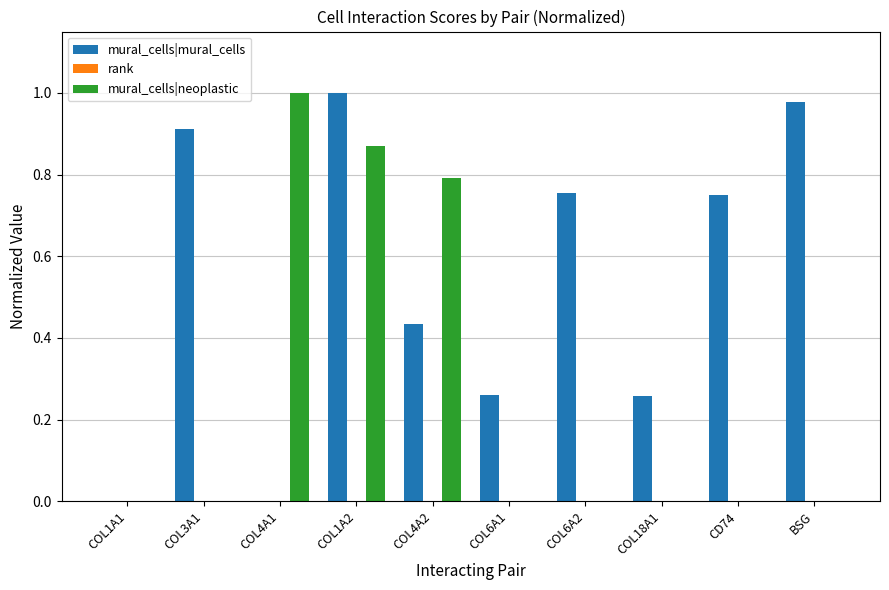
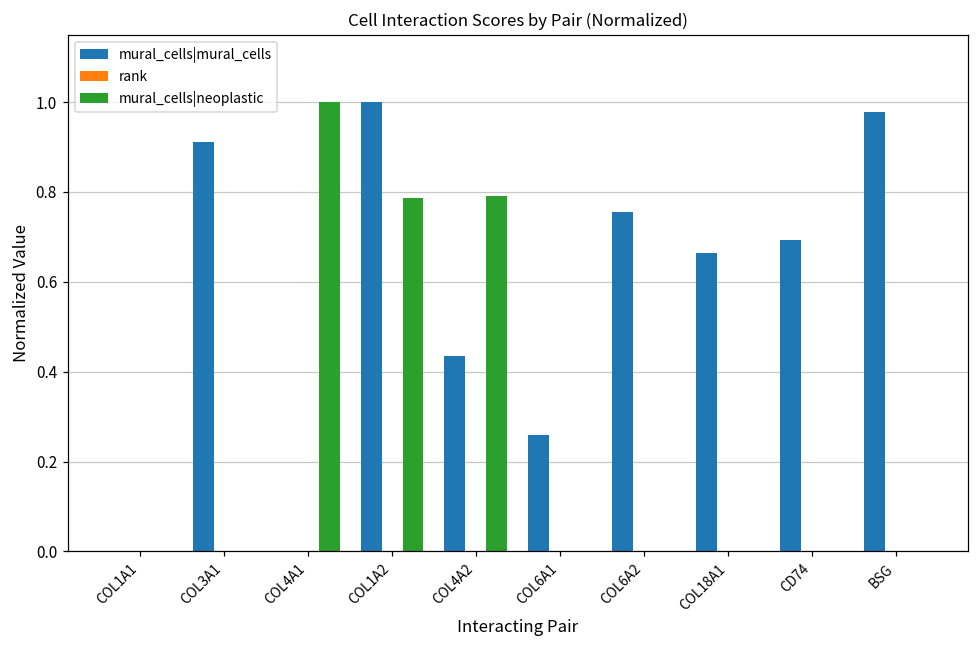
  {
    "mural_cells|mural_cells": {
      "COL1A1": 0.00,
      "COL3A1": 0.91,
      "COL1A2": 1.00,
      "COL4A2": 0.43,
      "COL6A1": 0.26,
      "COL6A2": 0.75,
-     "COL18A1": 0.26,
-     "CD74": 0.75,
+     "COL18A1": 0.66,
+     "CD74": 0.69,
      "BSG": 0.98
    },
    "rank": {
      "COL1A1": 0.00,
      "COL3A1": 0.00,
      "COL4A1": 0.00,
      "COL1A2": 0.00,
      "COL4A2": 0.00,
      "COL6A1": 0.00,
      "COL6A2": 0.00,
      "COL18A1": 0.00,
      "CD74": 0.00,
      "BSG": 0.00
    },
    "mural_cells|neoplastic": {
      "COL4A1": 1.00,
-     "COL1A2": 0.87,
+     "COL1A2": 0.79,
      "COL4A2": 0.79,
      "COL6A2": 0.00,
      "COL18A1": 0.00,
      "CD74": 0.00,
      "BSG": 0.00
    }
  }
